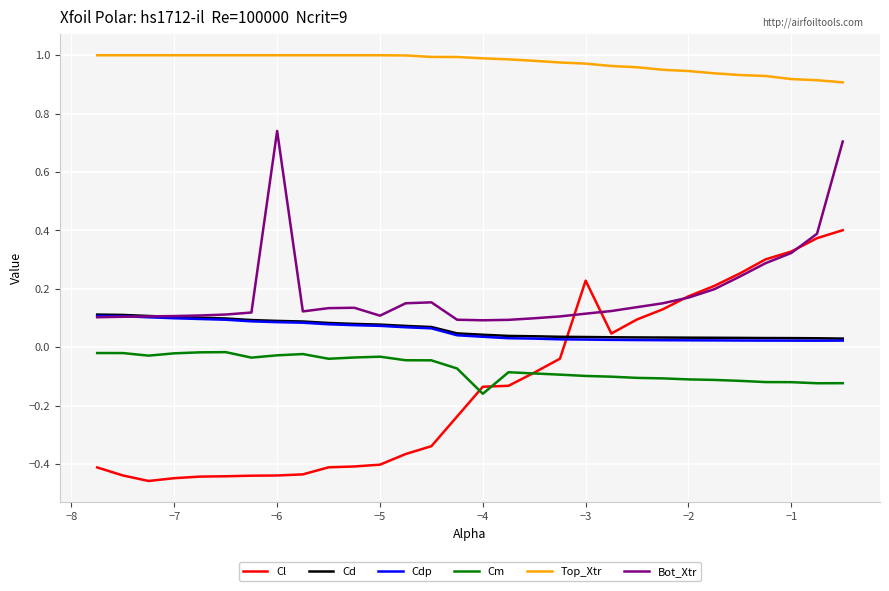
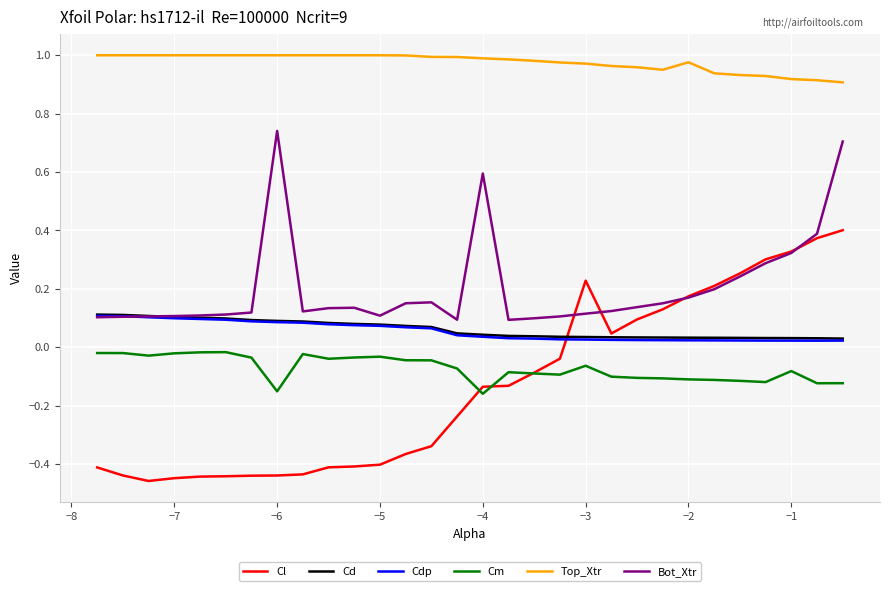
  {
    "Cl": {
      "−7": -0.45,
      "−6": -0.44,
      "−5": -0.40,
      "−4": -0.14,
      "−3": 0.23
    },
    "Cd": {
      "−3": 0.03,
      "−2": 0.03,
      "−1": 0.03
    },
    "Cdp": {
      "−3": 0.03,
      "−2": 0.02,
      "−1": 0.02
    },
    "Cm": {
      "−7": -0.02,
-     "−6": -0.03,
+     "−6": -0.15,
      "−5": -0.03,
      "−4": -0.16,
-     "−3": -0.10,
+     "−3": -0.06,
      "−2": -0.11,
-     "−1": -0.12
+     "−1": -0.08
    },
    "Top_Xtr": {
      "−7": 1.00,
      "−6": 1.00,
      "−5": 1.00,
      "−4": 0.99,
      "−3": 0.97,
-     "−2": 0.95,
+     "−2": 0.98,
      "−1": 0.92
    },
    "Bot_Xtr": {
      "−6": 0.74,
      "−5": 0.11,
-     "−4": 0.09,
+     "−4": 0.59,
      "−3": 0.11
    }
  }
